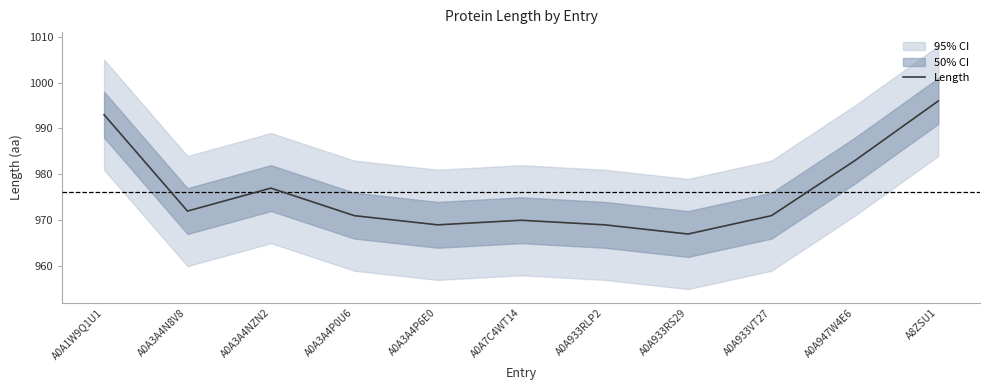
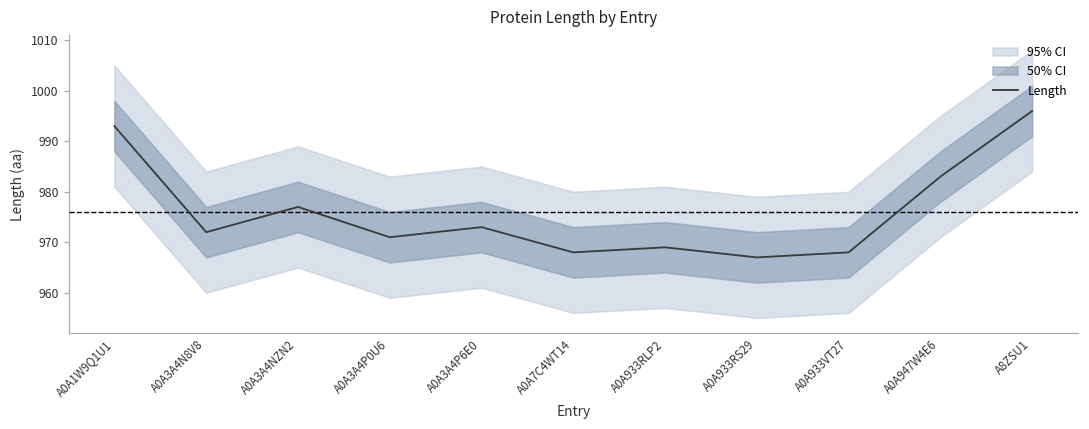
  {
    "Length": {
      "A0A1W9Q1U1": 993,
      "A0A3A4N8V8": 972,
      "A0A3A4NZN2": 977,
      "A0A3A4P0U6": 971,
-     "A0A3A4P6E0": 969,
-     "A0A7C4WT14": 970,
+     "A0A3A4P6E0": 973,
+     "A0A7C4WT14": 968,
      "A0A933RLP2": 969,
      "A0A933RS29": 967,
-     "A0A933VT27": 971,
+     "A0A933VT27": 968,
      "A0A947W4E6": 983,
      "A8ZSU1": 996
    }
  }
